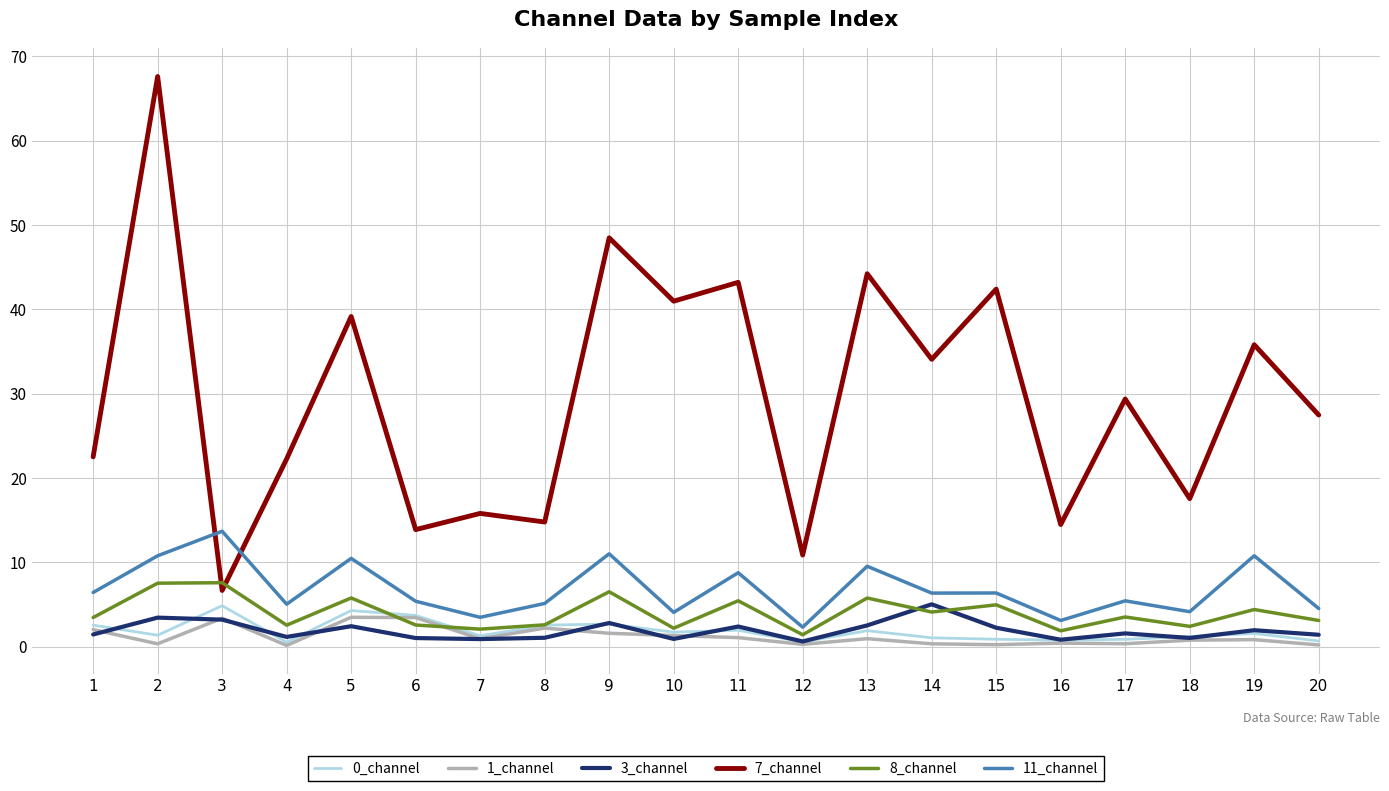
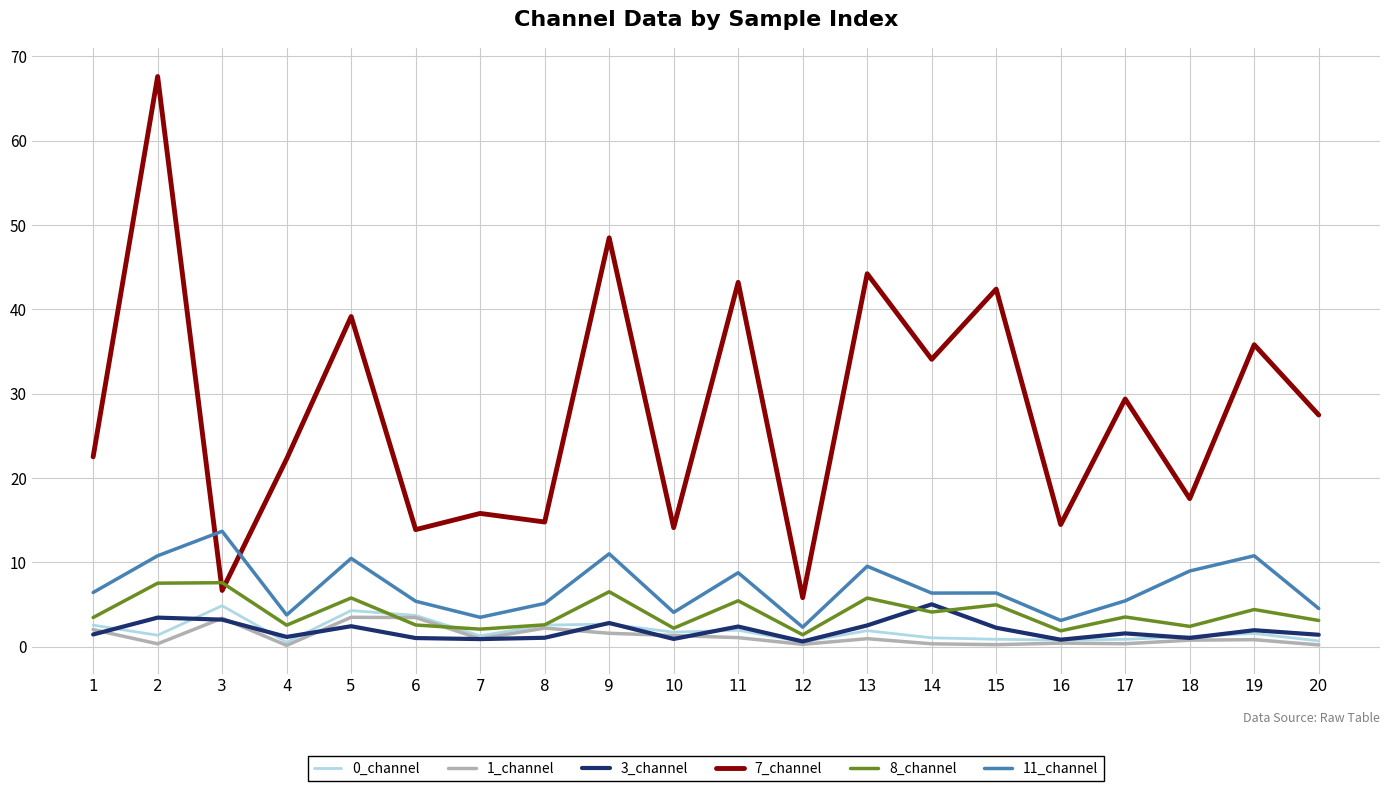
  {
    "0_channel": {
      "1": 3,
      "2": 1,
      "3": 5,
      "4": 1,
      "5": 4,
      "7": 1,
      "10": 2,
      "11": 2,
      "13": 2,
      "14": 1,
      "15": 1,
      "17": 1,
      "19": 2,
      "20": 1
    },
    "1_channel": {
      "1": 2,
      "2": 0,
      "4": 0,
      "5": 3,
      "8": 2,
      "9": 2,
      "10": 1,
      "11": 1,
      "13": 1,
      "14": 0,
      "15": 0,
      "16": 0,
      "17": 0,
      "19": 1,
      "20": 0
    },
    "3_channel": {
      "1": 1,
      "2": 3,
      "4": 1,
      "5": 2,
      "6": 1,
      "8": 1,
      "10": 1,
      "11": 2,
      "13": 3,
      "14": 5,
      "15": 2,
      "17": 2,
      "19": 2,
      "20": 1
    },
    "7_channel": {
      "1": 23,
      "2": 68,
      "3": 7,
      "4": 22,
      "5": 39,
      "6": 14,
      "7": 16,
      "8": 15,
      "9": 48,
-     "10": 41,
+     "10": 14,
      "11": 43,
-     "12": 11,
+     "12": 6,
      "13": 44,
      "14": 34,
      "15": 42,
      "16": 14,
      "17": 29,
      "18": 18,
      "19": 36,
      "20": 27
    },
    "8_channel": {
      "1": 3,
      "2": 8,
      "3": 8,
      "4": 3,
      "5": 6,
      "6": 3,
      "7": 2,
      "9": 7,
      "10": 2,
      "11": 5,
      "12": 1,
      "13": 6,
      "14": 4,
      "15": 5,
      "16": 2,
      "17": 4,
      "18": 2,
      "19": 4,
      "20": 3
    },
    "11_channel": {
      "1": 6,
      "2": 11,
      "3": 14,
-     "4": 5,
+     "4": 4,
      "5": 10,
      "6": 5,
      "7": 3,
      "8": 5,
      "9": 11,
      "10": 4,
      "11": 9,
      "12": 2,
      "13": 10,
      "14": 6,
      "15": 6,
      "16": 3,
      "17": 5,
-     "18": 4,
+     "18": 9,
      "19": 11,
      "20": 5
    }
  }
